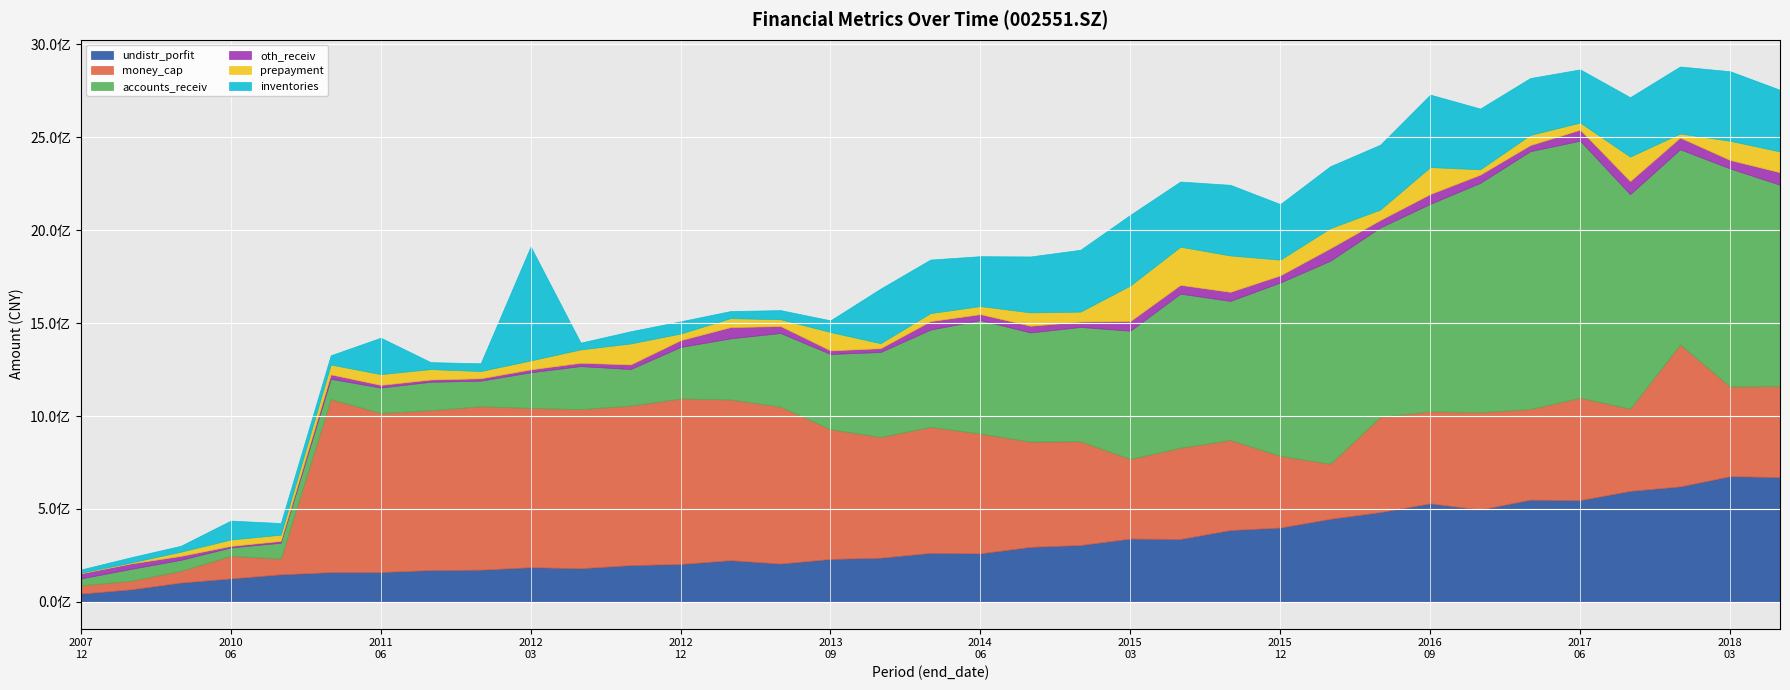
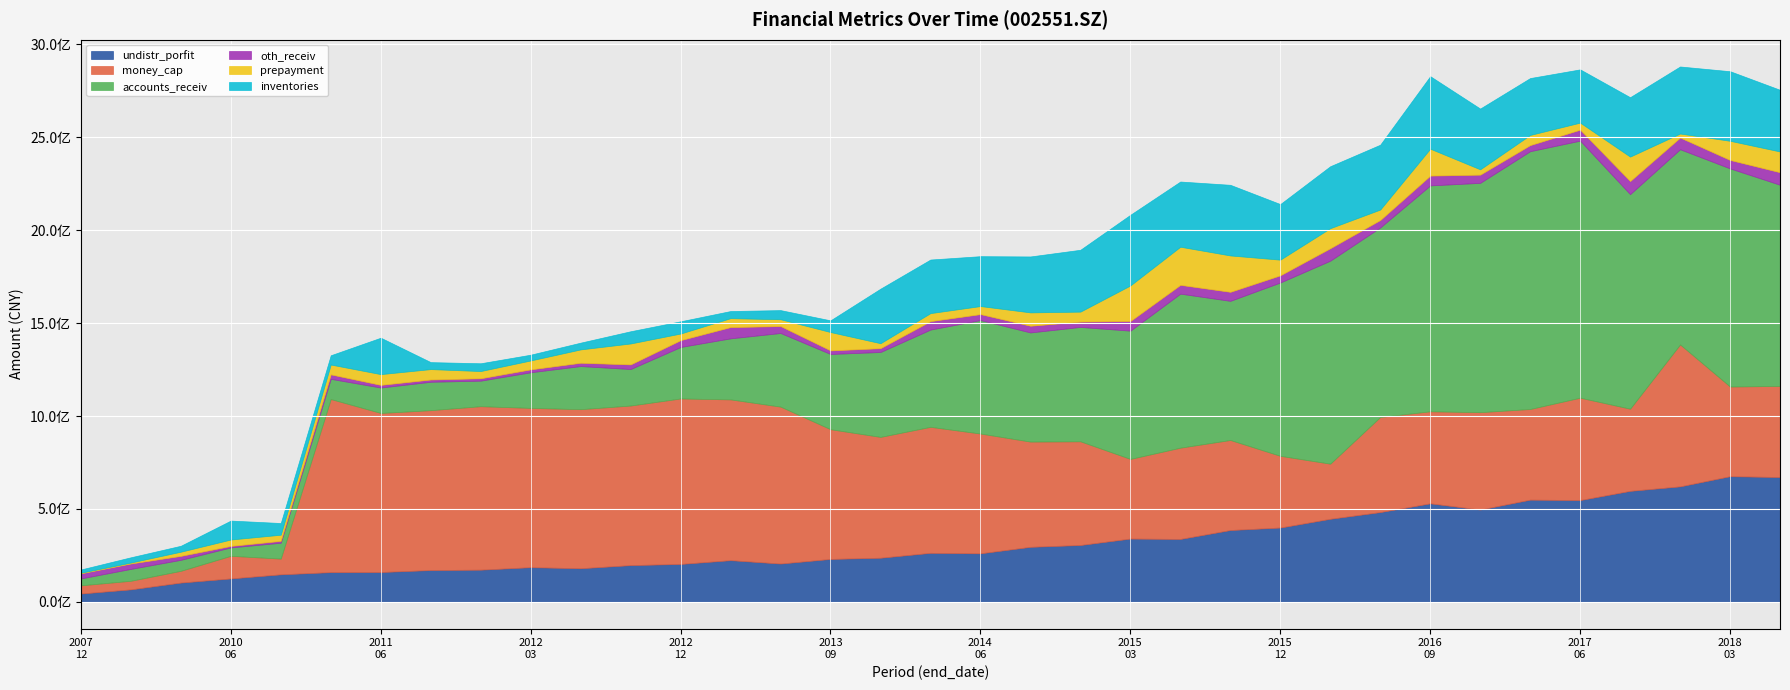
  {
    "undistr_porfit": {
      "2007 12": "0.4亿",
      "2010 06": "1.3亿",
      "2011 06": "1.6亿",
      "2012 03": "1.9亿",
      "2012 12": "2.0亿",
      "2013 09": "2.3亿",
      "2014 06": "2.6亿",
      "2015 03": "3.4亿",
      "2015 12": "4.0亿",
      "2016 09": "5.3亿",
      "2017 06": "5.5亿",
      "2018 03": "6.8亿"
    },
    "money_cap": {
      "2007 12": "0.4亿",
      "2010 06": "1.2亿",
      "2011 06": "8.6亿",
      "2012 03": "8.6亿",
      "2012 12": "8.9亿",
      "2013 09": "7.0亿",
      "2014 06": "6.4亿",
      "2015 03": "4.3亿",
      "2015 12": "3.9亿",
      "2016 09": "5.0亿",
      "2017 06": "5.5亿",
      "2018 03": "4.8亿"
    },
    "accounts_receiv": {
      "2007 12": "0.4亿",
      "2011 06": "1.4亿",
      "2012 03": "1.9亿",
      "2012 12": "2.8亿",
      "2013 09": "4.0亿",
      "2014 06": "6.1亿",
      "2015 03": "6.9亿",
      "2015 12": "9.3亿",
-     "2016 09": "11.2亿",
+     "2016 09": "12.2亿",
      "2017 06": "13.8亿",
      "2018 03": "11.7亿"
    },
    "oth_receiv": {
      "2011 06": "0.1亿",
      "2012 03": "0.2亿",
      "2012 12": "0.4亿",
      "2013 09": "0.2亿",
      "2014 06": "0.3亿",
      "2015 03": "0.5亿",
      "2015 12": "0.4亿",
      "2016 09": "0.5亿",
      "2017 06": "0.6亿",
      "2018 03": "0.5亿"
    },
    "prepayment": {
      "2010 06": "0.3亿",
      "2011 06": "0.6亿",
      "2012 03": "0.5亿",
      "2012 12": "0.4亿",
      "2013 09": "1.0亿",
      "2014 06": "0.4亿",
      "2015 03": "1.9亿",
      "2015 12": "0.8亿",
      "2016 09": "1.4亿",
      "2017 06": "0.4亿",
      "2018 03": "1.0亿"
    },
    "inventories": {
      "2007 12": "0.2亿",
      "2010 06": "1.0亿",
      "2011 06": "2.0亿",
-     "2012 03": "6.1亿",
+     "2012 03": "0.3亿",
      "2012 12": "0.7亿",
      "2013 09": "0.6亿",
      "2014 06": "2.7亿",
      "2015 03": "3.8亿",
      "2015 12": "3.0亿",
      "2016 09": "3.9亿",
      "2017 06": "2.9亿",
      "2018 03": "3.7亿"
    }
  }
